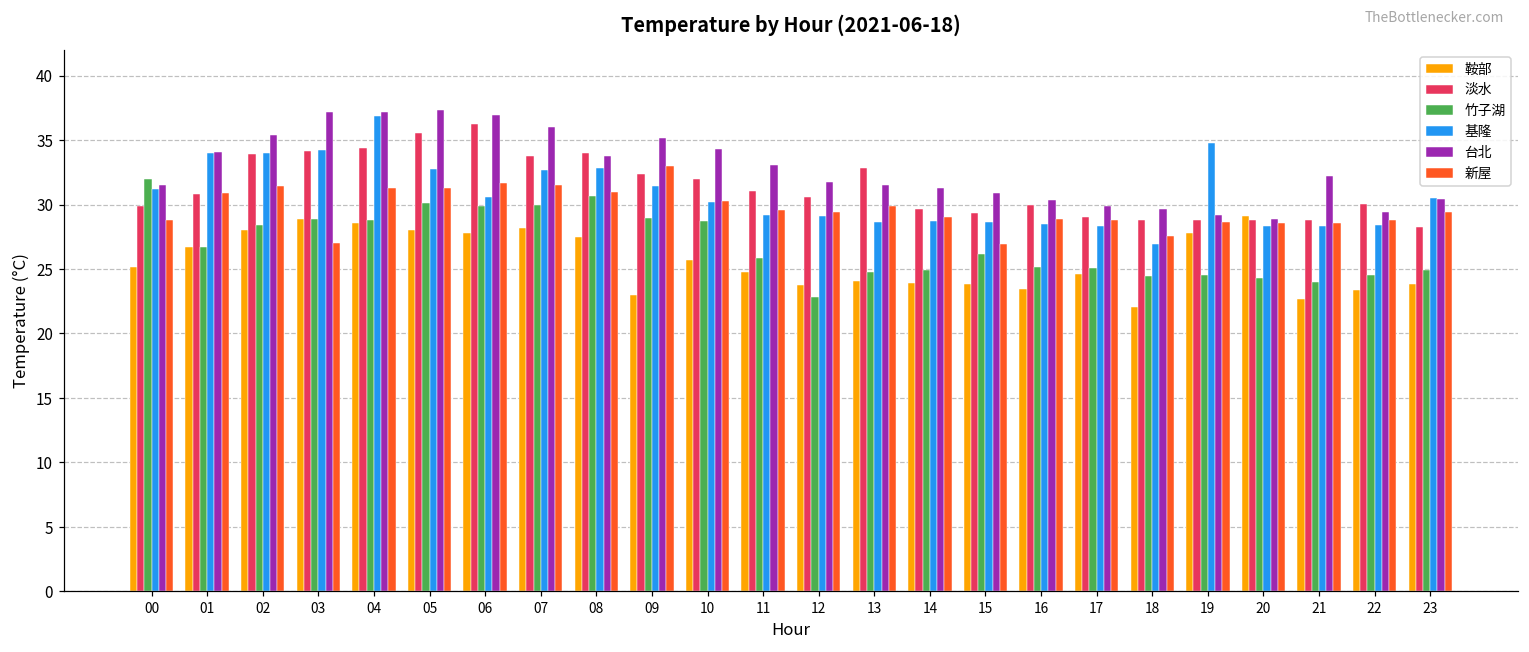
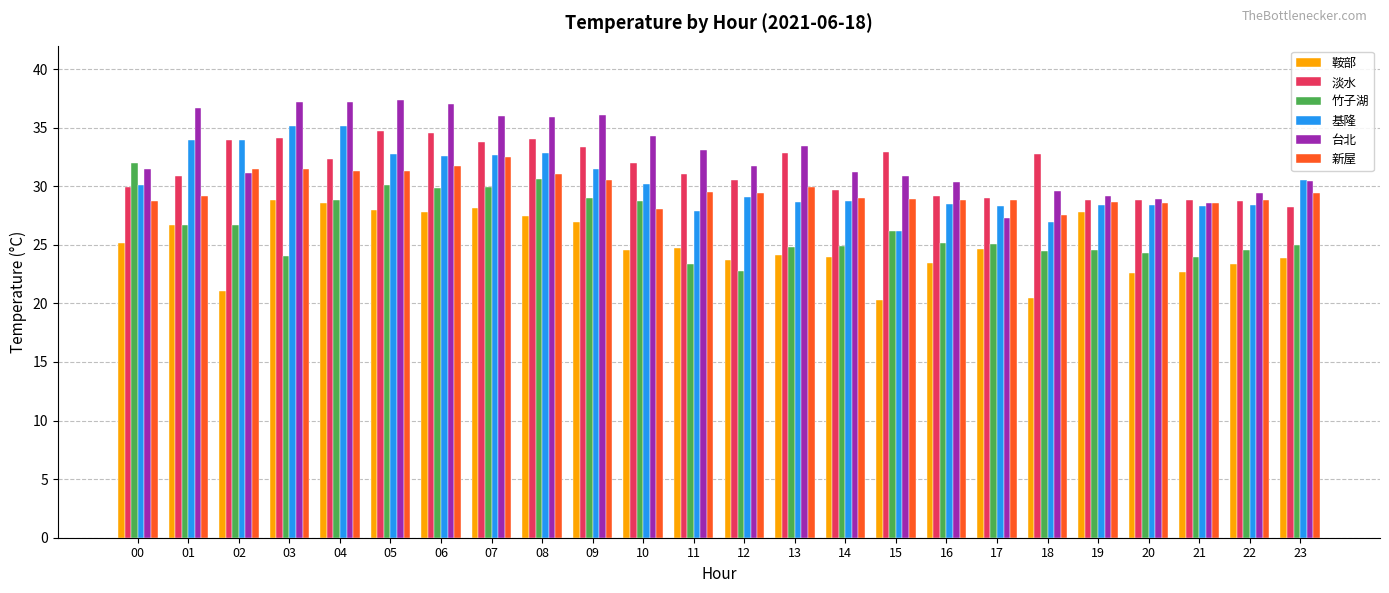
  {
    "鞍部": {
      "00": 25.2,
      "01": 26.7,
-     "02": 28.0,
+     "02": 21.0,
      "03": 28.9,
      "04": 28.6,
      "05": 28.0,
      "06": 27.8,
      "07": 28.2,
      "08": 27.5,
-     "09": 23.0,
-     "10": 25.7,
+     "09": 26.9,
+     "10": 24.6,
      "11": 24.7,
      "12": 23.7,
      "13": 24.1,
      "14": 24.0,
-     "15": 23.9,
+     "15": 20.3,
      "16": 23.5,
      "17": 24.6,
-     "18": 22.1,
+     "18": 20.5,
      "19": 27.8,
-     "20": 29.1,
+     "20": 22.6,
      "21": 22.7,
      "22": 23.4,
      "23": 23.9
    },
    "淡水": {
      "00": 29.9,
      "01": 30.9,
      "02": 33.9,
      "03": 34.2,
-     "04": 34.4,
-     "05": 35.5,
-     "06": 36.3,
+     "04": 32.4,
+     "05": 34.7,
+     "06": 34.6,
      "07": 33.8,
      "08": 34.0,
-     "09": 32.4,
+     "09": 33.4,
      "10": 32.0,
      "11": 31.1,
      "12": 30.6,
      "13": 32.9,
      "14": 29.7,
-     "15": 29.3,
-     "16": 29.9,
+     "15": 32.9,
+     "16": 29.2,
      "17": 29.0,
-     "18": 28.8,
+     "18": 32.8,
      "19": 28.8,
      "20": 28.8,
      "21": 28.8,
-     "22": 30.0,
+     "22": 28.7,
      "23": 28.2
    },
    "竹子湖": {
      "00": 32.0,
      "01": 26.7,
-     "02": 28.5,
-     "03": 28.9,
+     "02": 26.7,
+     "03": 24.1,
      "04": 28.8,
      "05": 30.1,
      "06": 29.9,
      "07": 29.9,
      "08": 30.7,
      "09": 29.0,
      "10": 28.8,
-     "11": 25.9,
+     "11": 23.4,
      "12": 22.8,
      "13": 24.8,
      "14": 24.9,
      "15": 26.2,
      "16": 25.2,
      "17": 25.1,
      "18": 24.4,
      "19": 24.6,
      "20": 24.3,
      "21": 24.0,
      "22": 24.5,
      "23": 25.0
    },
    "基隆": {
-     "00": 31.2,
+     "00": 30.1,
      "01": 34.0,
      "02": 34.0,
-     "03": 34.3,
-     "04": 36.9,
+     "03": 35.1,
+     "04": 35.1,
      "05": 32.8,
-     "06": 30.6,
+     "06": 32.6,
      "07": 32.7,
      "08": 32.8,
      "09": 31.5,
      "10": 30.2,
-     "11": 29.2,
+     "11": 27.9,
      "12": 29.1,
      "13": 28.6,
      "14": 28.7,
-     "15": 28.7,
+     "15": 26.2,
      "16": 28.5,
      "17": 28.3,
      "18": 27.0,
-     "19": 34.8,
+     "19": 28.4,
      "20": 28.4,
      "21": 28.3,
      "22": 28.4,
      "23": 30.5
    },
    "台北": {
      "00": 31.5,
-     "01": 34.1,
-     "02": 35.4,
+     "01": 36.7,
+     "02": 31.2,
      "03": 37.2,
      "04": 37.2,
      "05": 37.3,
      "06": 37.0,
      "07": 36.0,
-     "08": 33.8,
-     "09": 35.2,
+     "08": 35.9,
+     "09": 36.1,
      "10": 34.3,
      "11": 33.1,
      "12": 31.8,
-     "13": 31.5,
+     "13": 33.4,
      "14": 31.3,
      "15": 30.9,
      "16": 30.3,
-     "17": 29.9,
+     "17": 27.3,
      "18": 29.6,
      "19": 29.2,
      "20": 28.9,
-     "21": 32.2,
+     "21": 28.6,
      "22": 29.4,
      "23": 30.4
    },
    "新屋": {
      "00": 28.8,
-     "01": 30.9,
+     "01": 29.1,
      "02": 31.4,
-     "03": 27.0,
+     "03": 31.5,
      "04": 31.3,
      "05": 31.3,
      "06": 31.7,
-     "07": 31.5,
+     "07": 32.5,
      "08": 31.0,
-     "09": 33.0,
-     "10": 30.3,
+     "09": 30.5,
+     "10": 28.1,
      "11": 29.5,
      "12": 29.4,
      "13": 29.9,
      "14": 29.0,
-     "15": 27.0,
+     "15": 28.9,
      "16": 28.8,
      "17": 28.8,
      "18": 27.6,
      "19": 28.7,
      "20": 28.6,
      "21": 28.5,
      "22": 28.8,
      "23": 29.4
    }
  }
